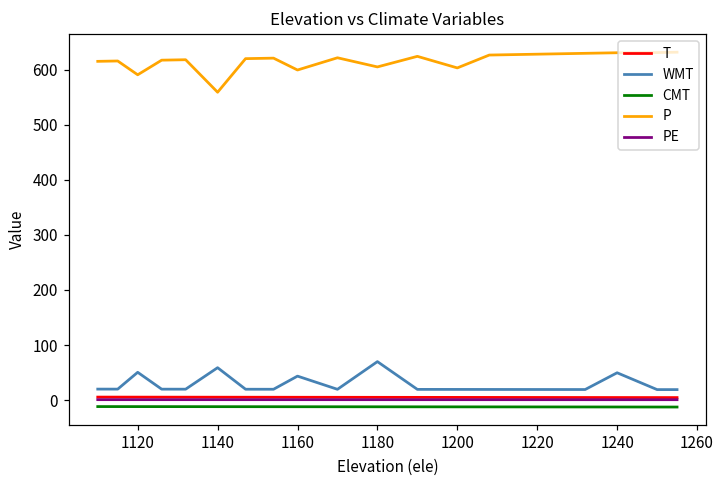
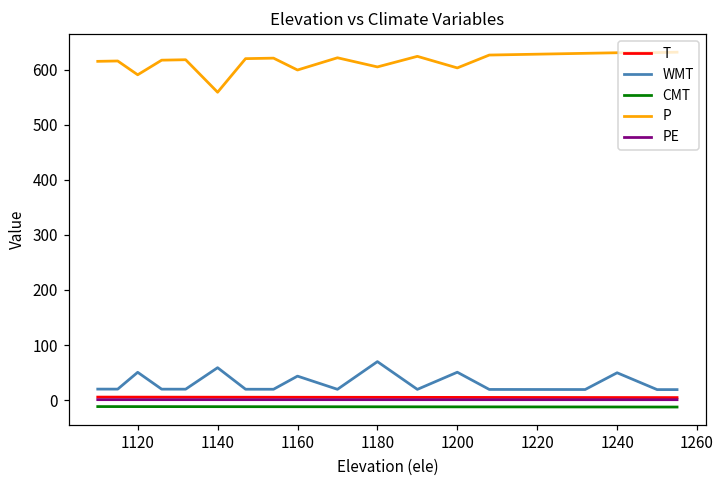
  {
    "WMT": {
      "1120": 50,
      "1140": 60,
      "1160": 40,
      "1180": 70,
-     "1200": 20,
+     "1200": 50,
      "1240": 50
    },
    "CMT": {
      "1120": -10,
      "1140": -10,
      "1160": -10,
      "1180": -10,
      "1200": -10,
      "1240": -10
    },
    "P": {
      "1120": 590,
      "1140": 560,
      "1160": 600,
      "1180": 600,
      "1200": 600,
      "1240": 630
    }
  }
